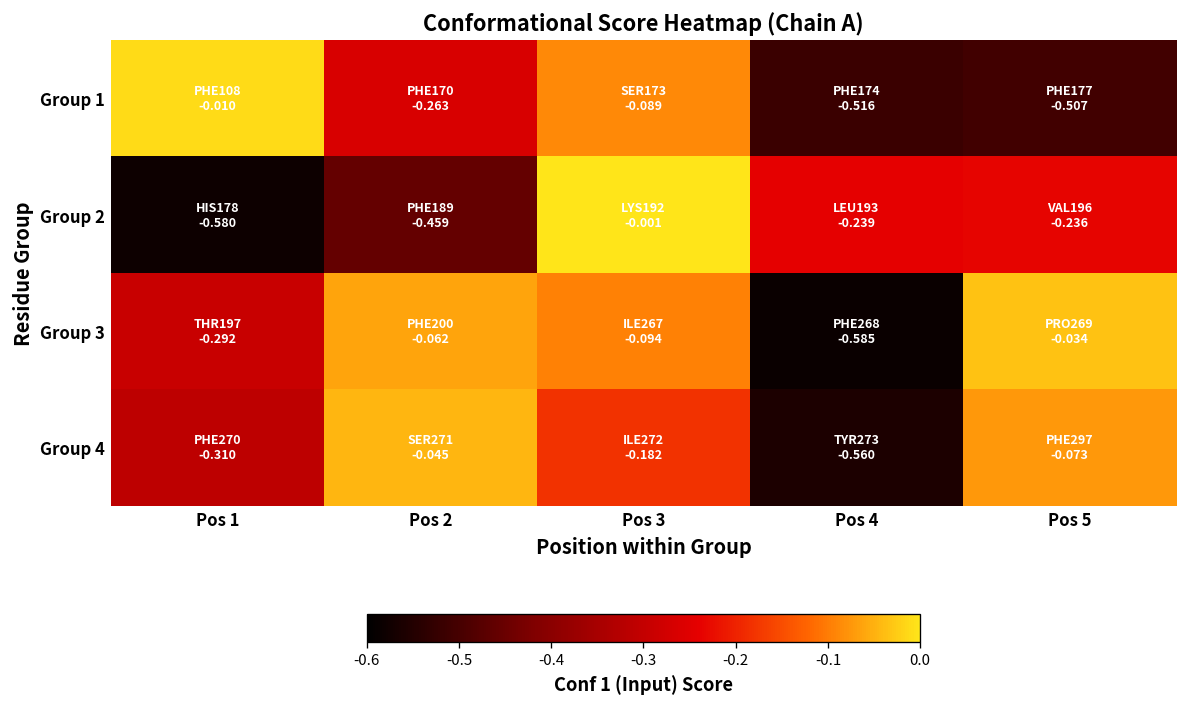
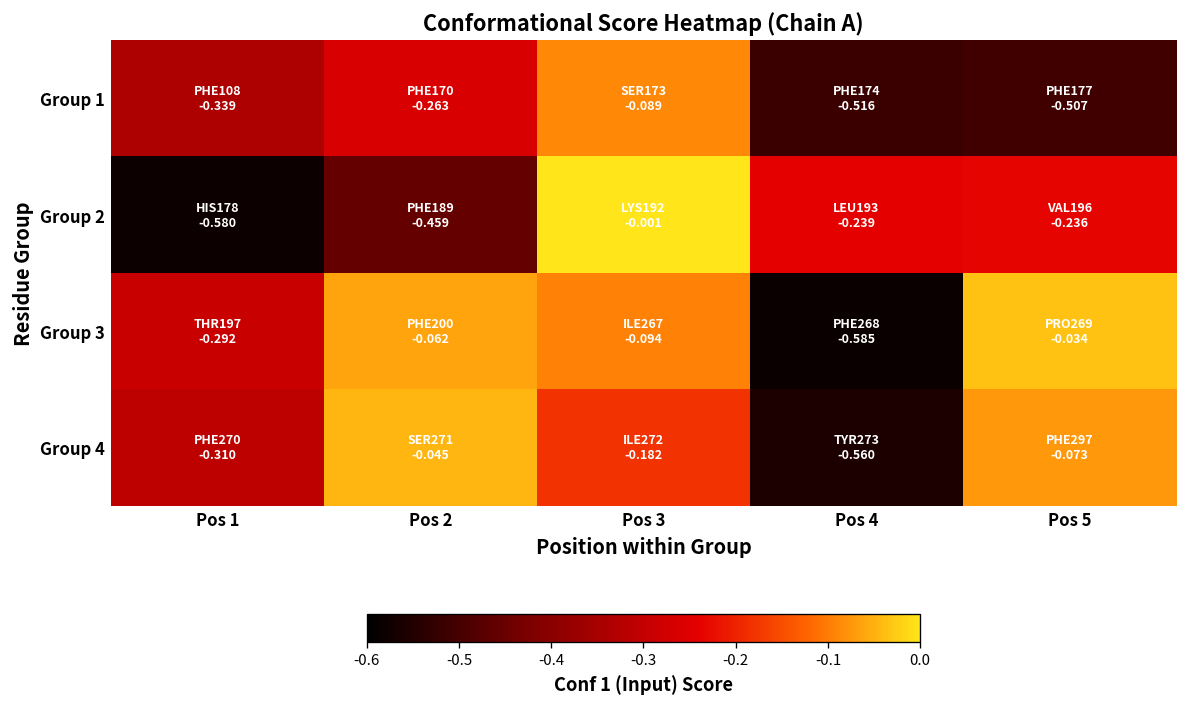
  {
    "Group 1": {
-     "Pos 1": -0.010,
+     "Pos 1": -0.339,
      "Pos 2": -0.263,
      "Pos 3": -0.089,
      "Pos 4": -0.516,
      "Pos 5": -0.507
    },
    "Group 2": {
      "Pos 1": -0.580,
      "Pos 2": -0.459,
      "Pos 3": -0.001,
      "Pos 4": -0.239,
      "Pos 5": -0.236
    },
    "Group 3": {
      "Pos 1": -0.292,
      "Pos 2": -0.062,
      "Pos 3": -0.094,
      "Pos 4": -0.585,
      "Pos 5": -0.034
    },
    "Group 4": {
      "Pos 1": -0.310,
      "Pos 2": -0.045,
      "Pos 3": -0.182,
      "Pos 4": -0.560,
      "Pos 5": -0.073
    }
  }
